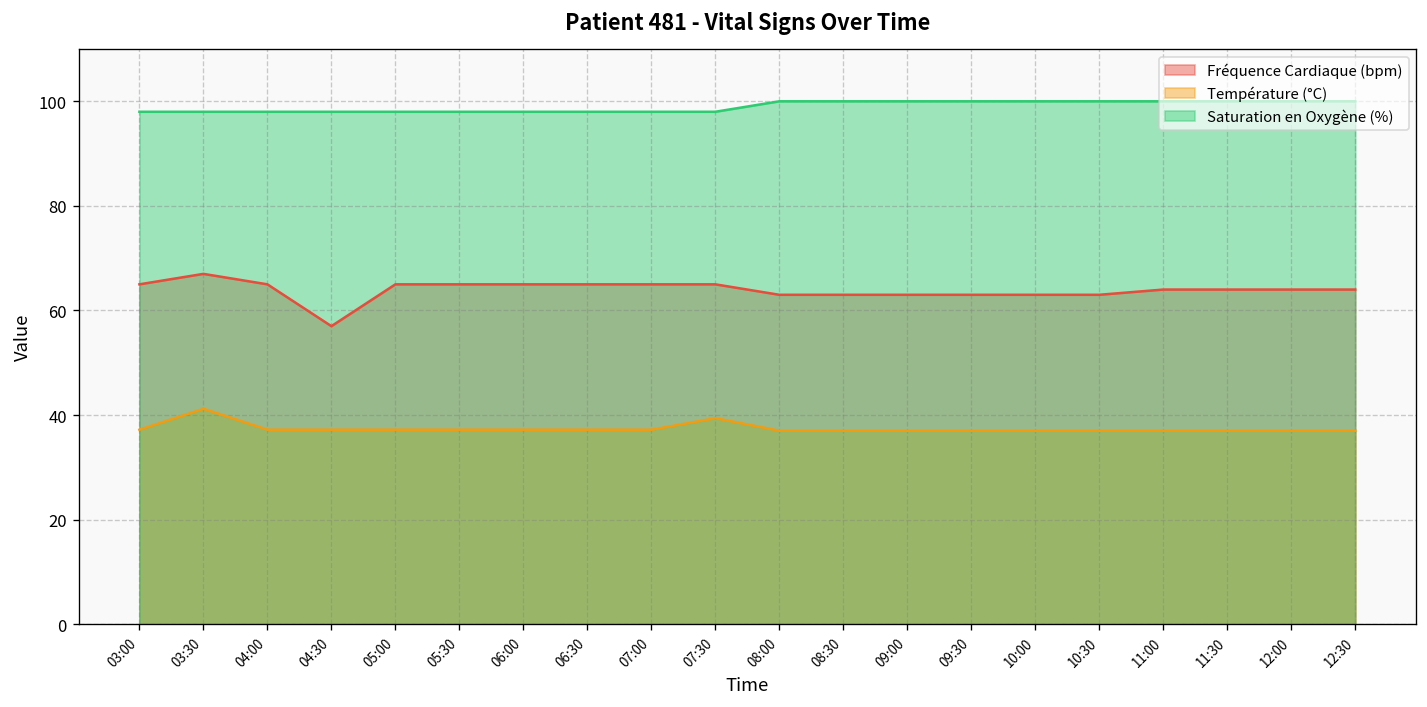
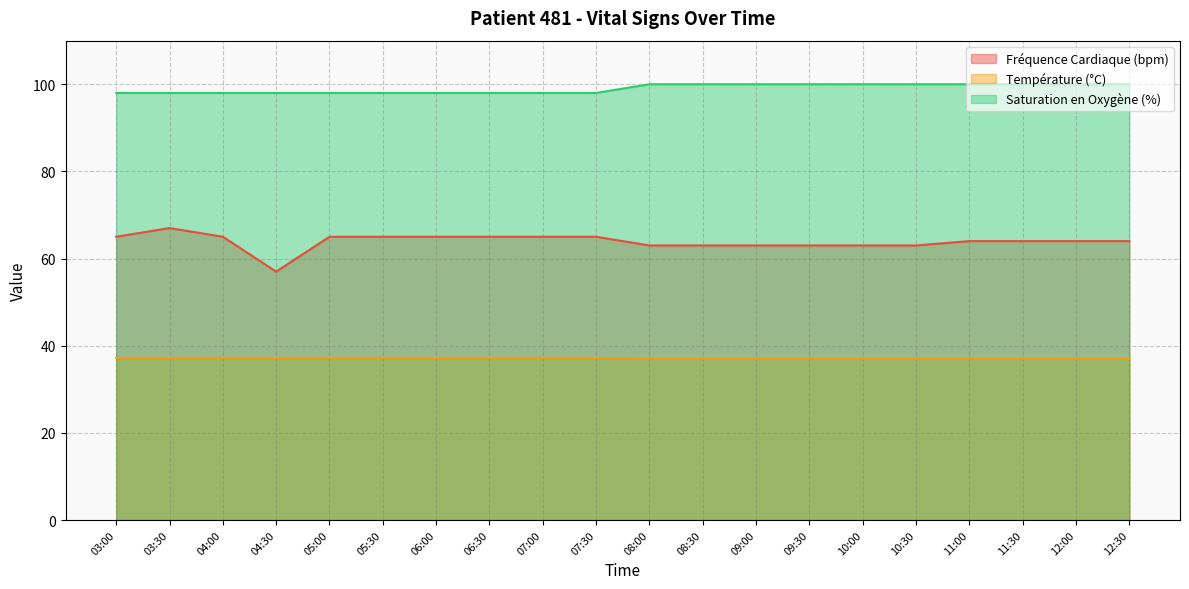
  {
    "Fréquence Cardiaque (bpm)": {
      "03:00": 65,
      "03:30": 67,
      "04:00": 65,
      "04:30": 57,
      "05:00": 65,
      "05:30": 65,
      "06:00": 65,
      "06:30": 65,
      "07:00": 65,
      "07:30": 65,
      "08:00": 63,
      "08:30": 63,
      "09:00": 63,
      "09:30": 63,
      "10:00": 63,
      "10:30": 63,
      "11:00": 64,
      "11:30": 64,
      "12:00": 64,
      "12:30": 64
    },
    "Température (°C)": {
      "03:00": 37,
-     "03:30": 41,
+     "03:30": 37,
      "04:00": 37,
      "04:30": 37,
      "05:00": 37,
      "05:30": 37,
      "06:00": 37,
      "06:30": 37,
      "07:00": 37,
-     "07:30": 39,
+     "07:30": 37,
      "08:00": 37,
      "08:30": 37,
      "09:00": 37,
      "09:30": 37,
      "10:00": 37,
      "10:30": 37,
      "11:00": 37,
      "11:30": 37,
      "12:00": 37,
      "12:30": 37
    },
    "Saturation en Oxygène (%)": {
      "03:00": 98,
      "03:30": 98,
      "04:00": 98,
      "04:30": 98,
      "05:00": 98,
      "05:30": 98,
      "06:00": 98,
      "06:30": 98,
      "07:00": 98,
      "07:30": 98,
      "08:00": 100,
      "08:30": 100,
      "09:00": 100,
      "09:30": 100,
      "10:00": 100,
      "10:30": 100
    }
  }
